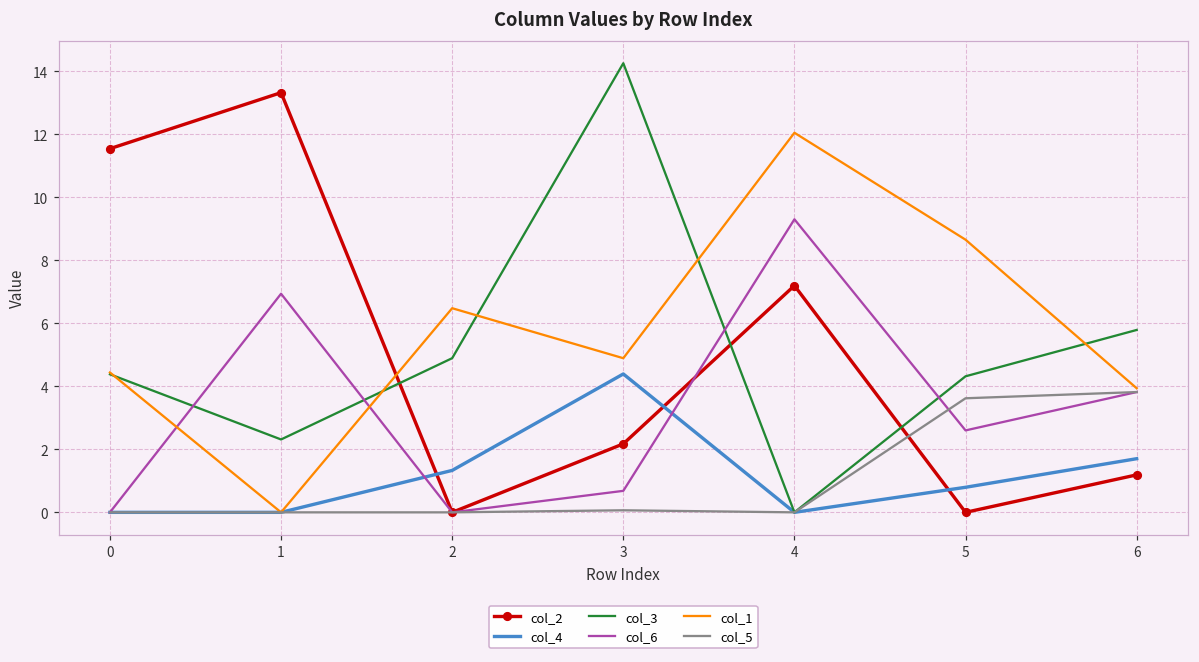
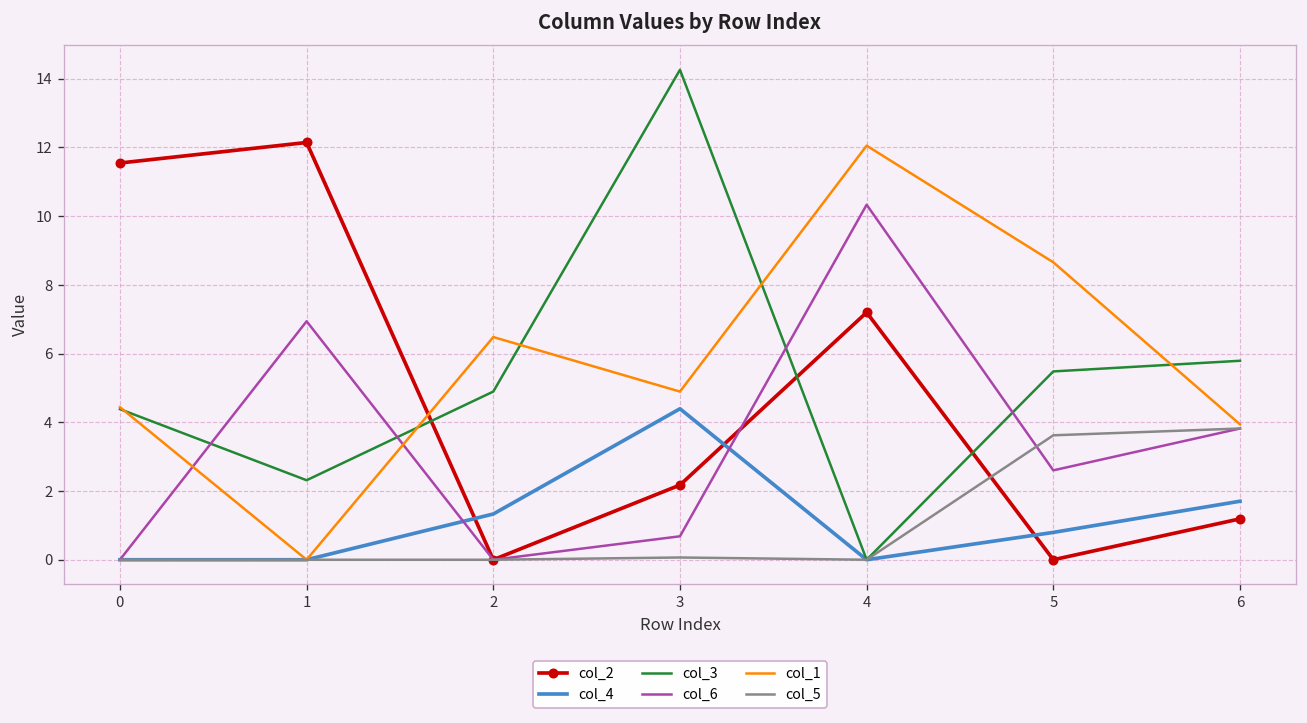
  {
    "col_2": {
      "0": 11.5,
-     "1": 13.3,
+     "1": 12.1,
      "3": 2.2,
      "4": 7.2,
      "5": 0.0,
      "6": 1.2
    },
    "col_4": {
      "2": 1.3,
      "3": 4.4,
      "5": 0.8,
      "6": 1.7
    },
    "col_3": {
      "1": 2.3,
      "2": 4.9,
      "3": 14.3,
-     "5": 4.3,
+     "5": 5.5,
      "6": 5.8
    },
    "col_6": {
      "1": 6.9,
      "3": 0.7,
-     "4": 9.3,
+     "4": 10.3,
      "5": 2.6
    },
    "col_1": {
      "2": 6.5,
      "3": 4.9,
      "4": 12.1,
      "5": 8.7,
      "6": 3.9
    },
    "col_5": {
      "3": 0.1,
      "5": 3.6
    }
  }
